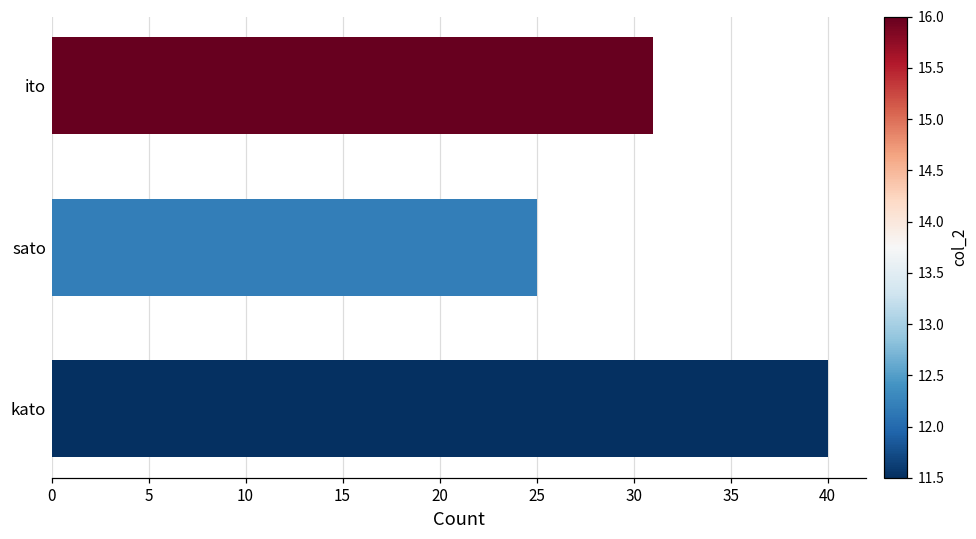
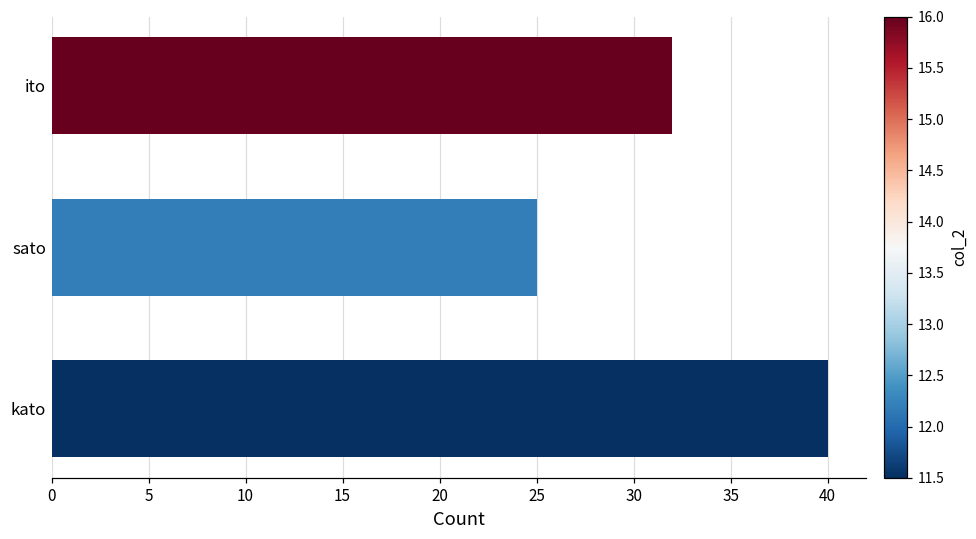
  {
-   "ito": 31,
+   "ito": 32,
    "sato": 25,
    "kato": 40
  }
